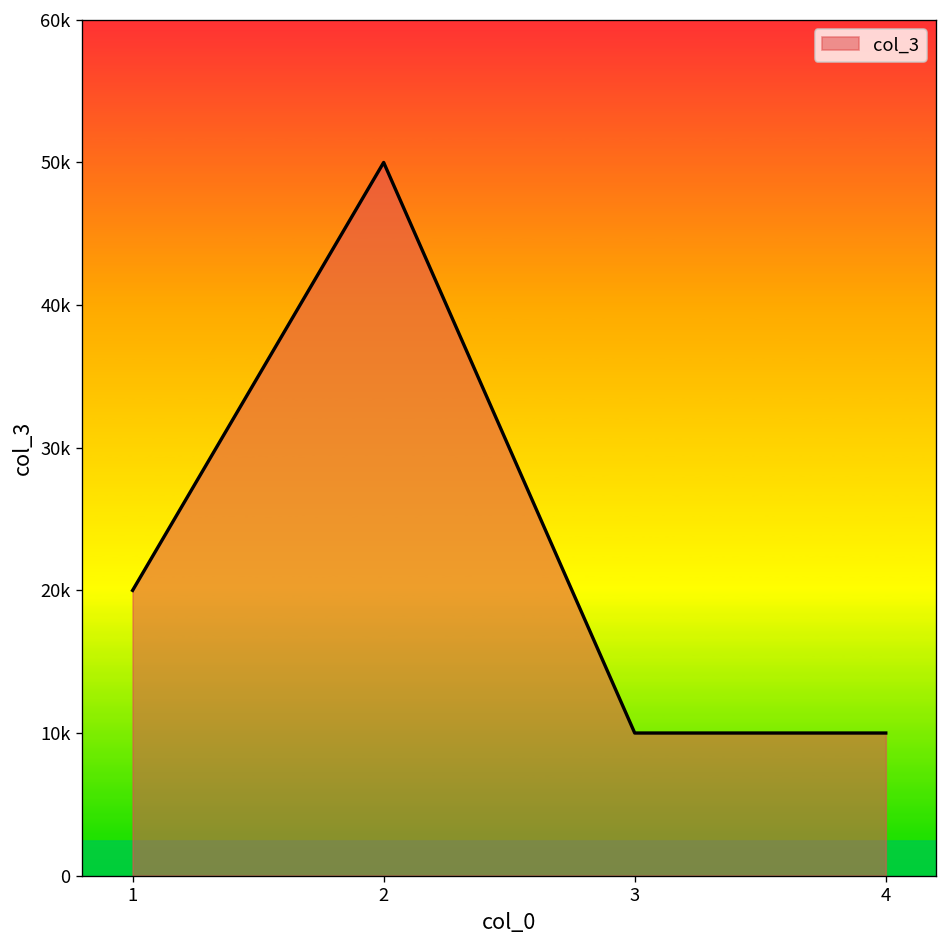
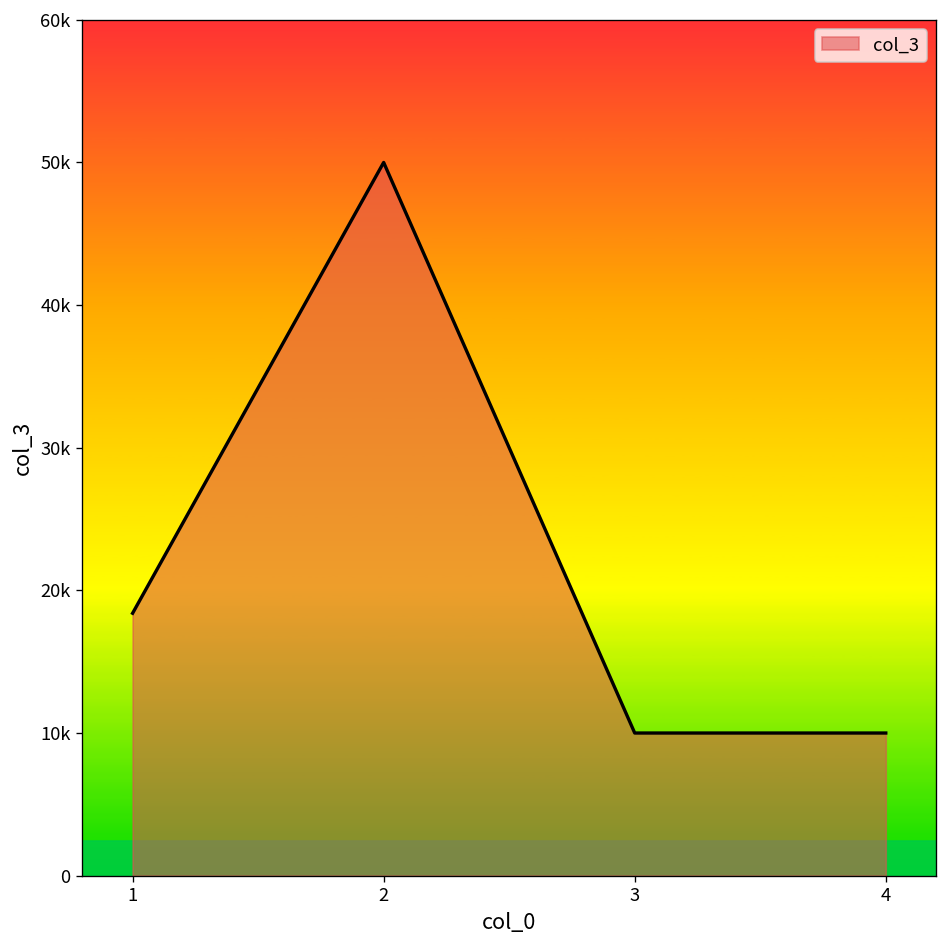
  {
-   "1": 20000,
+   "1": 18400,
    "2": 50000,
    "3": 10000,
    "4": 10000
  }
